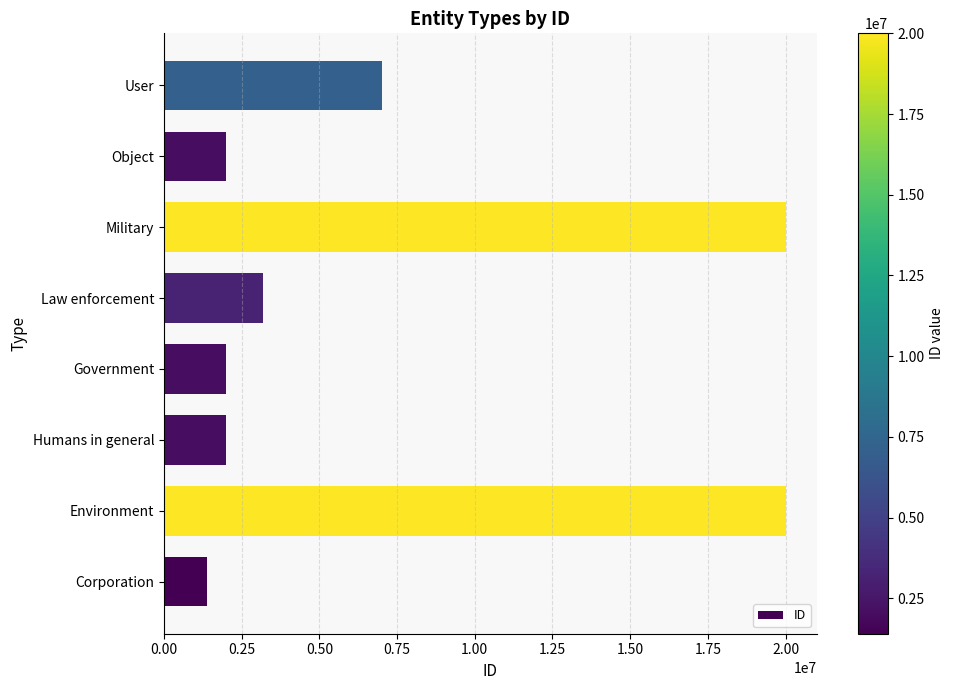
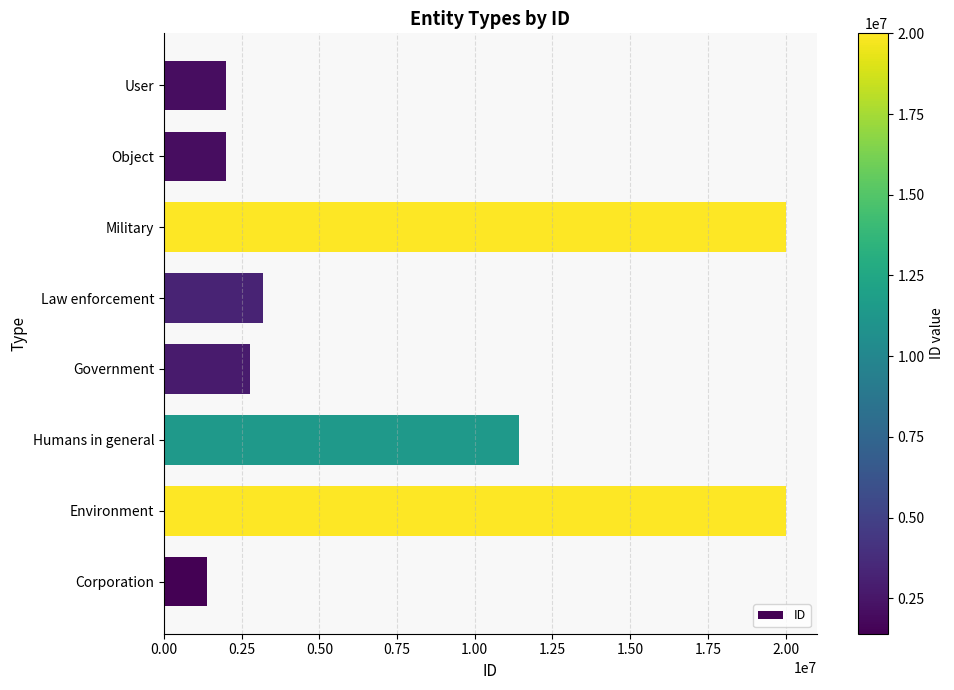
  {
-   "User": 7000000,
+   "User": 2000000,
    "Object": 2000000,
    "Military": 20000000,
    "Law enforcement": 3200000,
-   "Government": 2000000,
-   "Humans in general": 2000000,
+   "Government": 2800000,
+   "Humans in general": 11400000,
    "Environment": 20000000,
    "Corporation": 1400000
  }
